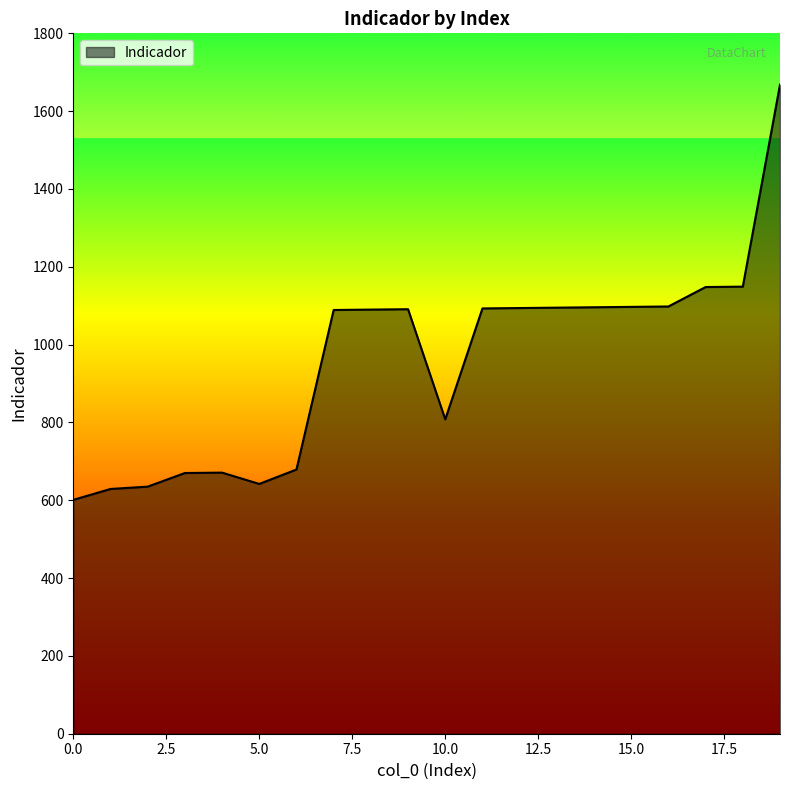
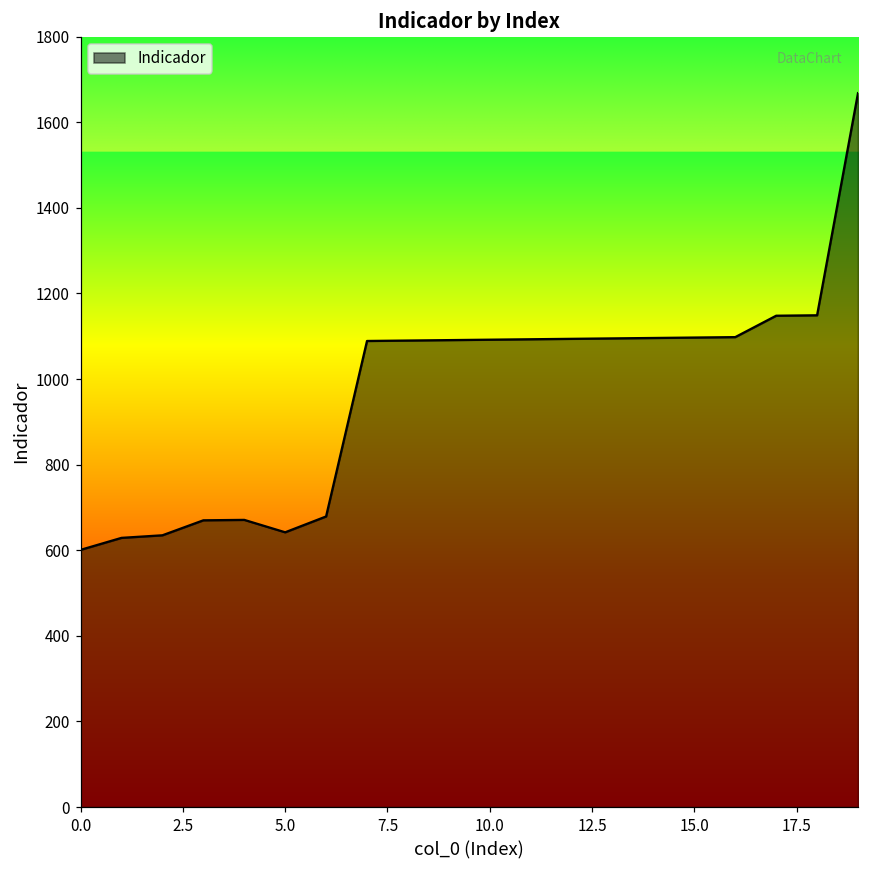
  {
    "0.0": 600,
    "5.0": 640,
-   "10.0": 810,
+   "10.0": 1090,
    "15.0": 1100
  }
